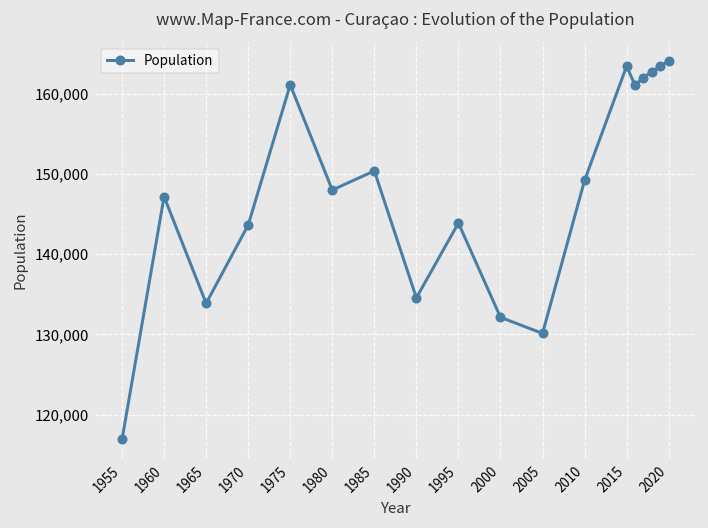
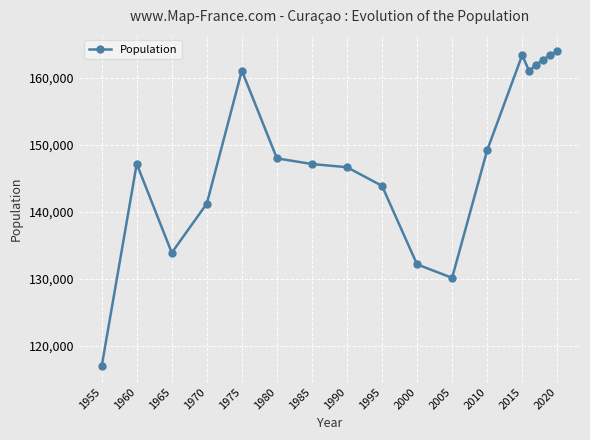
  {
    "1955": "117,000",
    "1960": "147,000",
    "1965": "134,000",
-   "1970": "144,000",
+   "1970": "141,000",
    "1975": "161,000",
    "1980": "148,000",
-   "1985": "150,000",
-   "1990": "135,000",
+   "1985": "147,000",
+   "1990": "147,000",
    "1995": "144,000",
    "2000": "132,000",
    "2005": "130,000",
    "2010": "149,000",
    "2015": "163,000",
    "2020": "164,000"
  }
